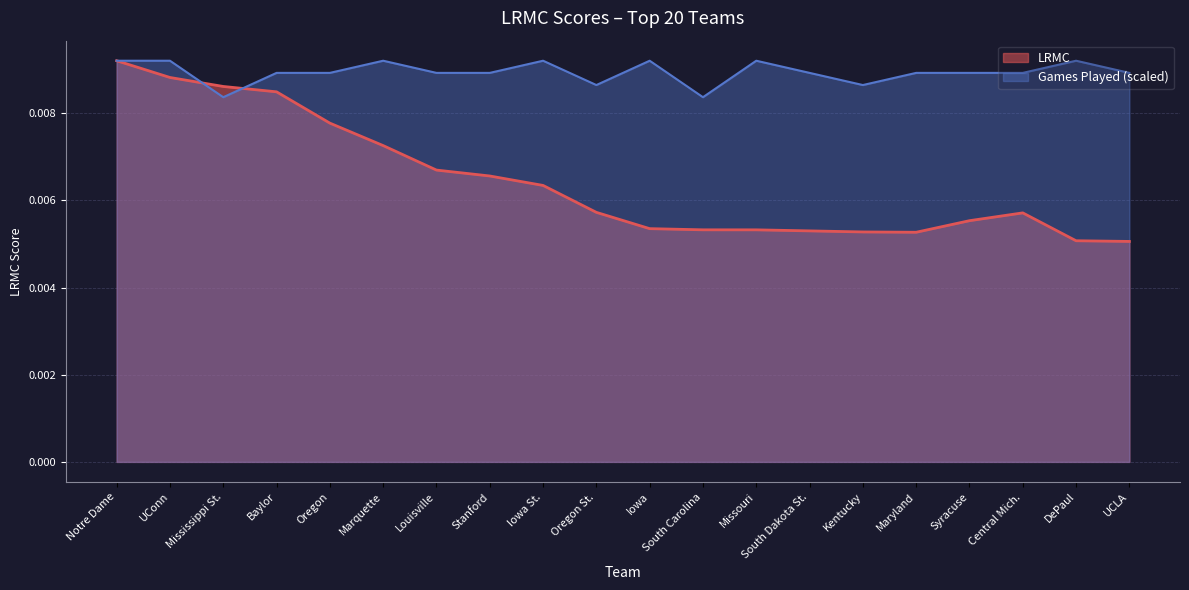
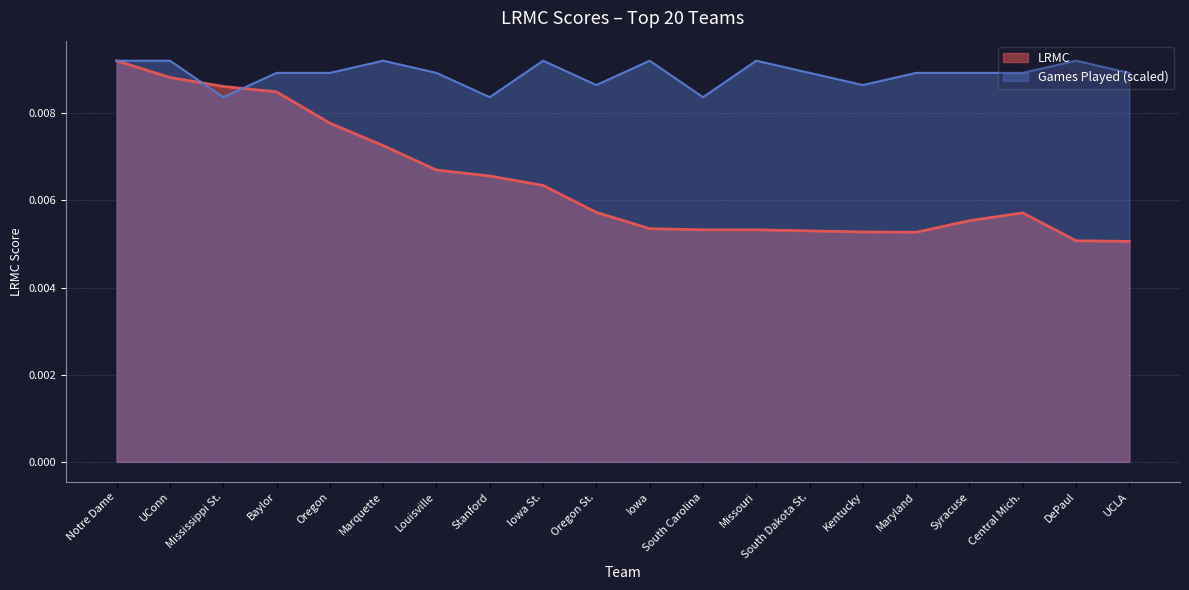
  {
    "LRMC": {
      "UConn": 0.0088,
      "Mississippi St.": 0.0086,
      "Baylor": 0.0085,
      "Oregon": 0.0078,
      "Marquette": 0.0073,
      "Louisville": 0.0067,
      "Stanford": 0.0066,
      "Iowa St.": 0.0063,
      "Oregon St.": 0.0057,
      "Iowa": 0.0054,
      "South Carolina": 0.0053,
      "Missouri": 0.0053,
      "South Dakota St.": 0.0053,
      "Kentucky": 0.0053,
      "Maryland": 0.0053,
      "Syracuse": 0.0055,
      "Central Mich.": 0.0057,
      "DePaul": 0.0051,
      "UCLA": 0.0051
    },
    "Games Played (scaled)": {
      "UConn": 0.0092,
      "Mississippi St.": 0.0084,
      "Baylor": 0.0089,
      "Oregon": 0.0089,
      "Marquette": 0.0092,
      "Louisville": 0.0089,
-     "Stanford": 0.0089,
+     "Stanford": 0.0084,
      "Iowa St.": 0.0092,
      "Oregon St.": 0.0086,
      "Iowa": 0.0092,
      "South Carolina": 0.0084,
      "Missouri": 0.0092,
      "South Dakota St.": 0.0089,
      "Kentucky": 0.0086,
      "Maryland": 0.0089,
      "Syracuse": 0.0089
    }
  }
